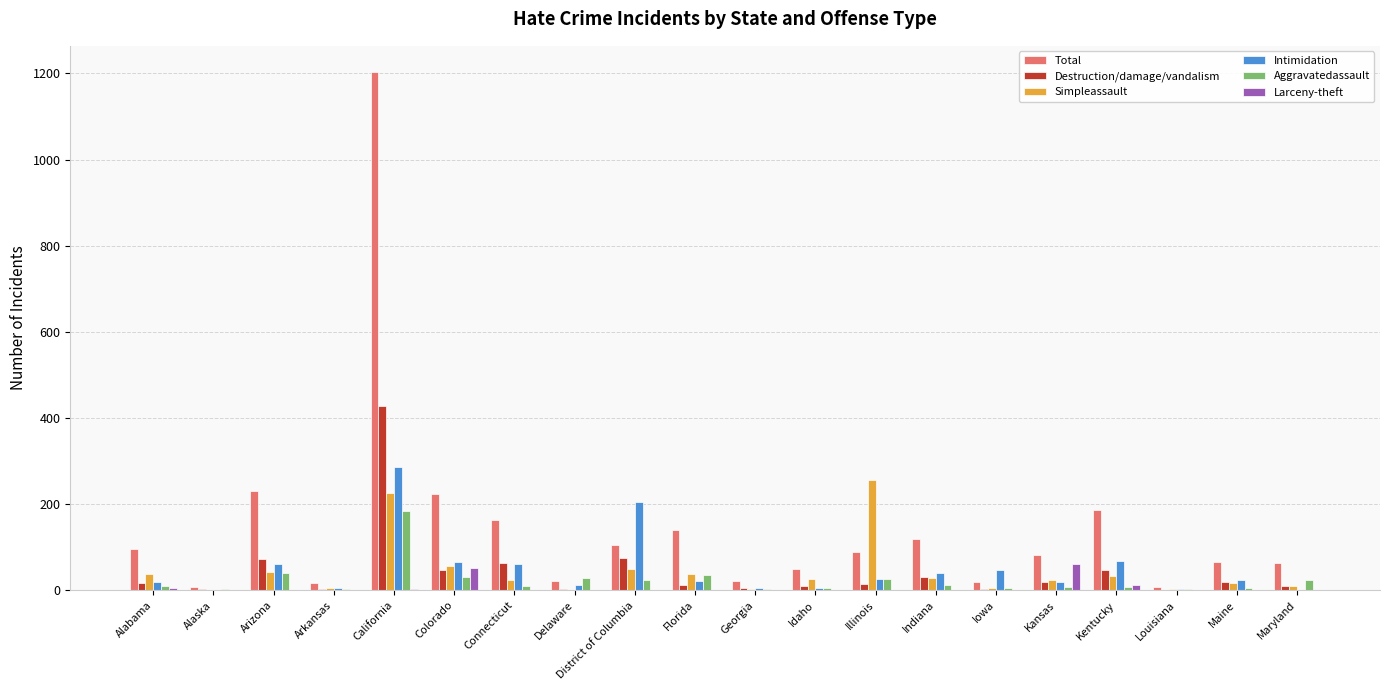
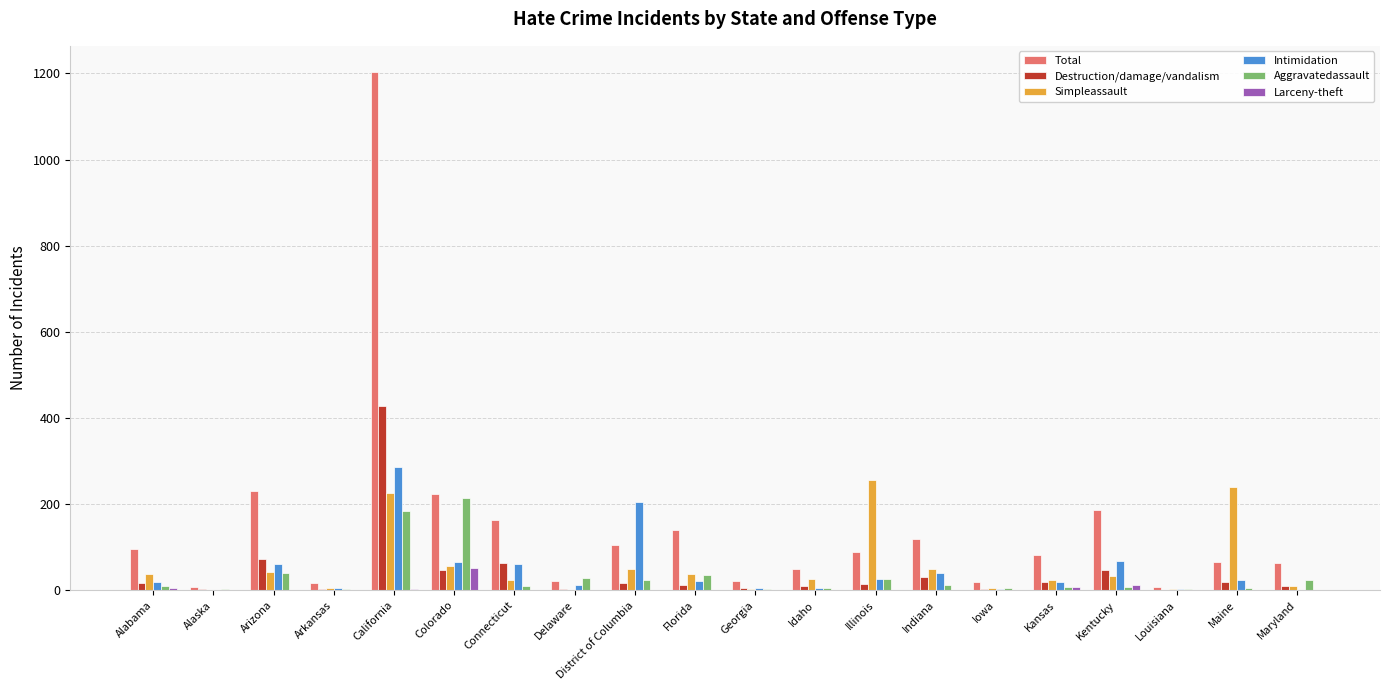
  {
    "Total": {
      "Alabama": 100,
      "Alaska": 10,
      "Arizona": 230,
      "Arkansas": 20,
      "California": 1200,
      "Colorado": 220,
      "Connecticut": 160,
      "Delaware": 20,
      "District of Columbia": 110,
      "Florida": 140,
      "Georgia": 20,
      "Idaho": 50,
      "Illinois": 90,
      "Indiana": 120,
      "Iowa": 20,
      "Kansas": 80,
      "Kentucky": 190,
      "Louisiana": 10,
      "Maine": 70,
      "Maryland": 60
    },
    "Destruction/damage/vandalism": {
      "Alabama": 20,
      "Arizona": 70,
      "California": 430,
      "Colorado": 50,
      "Connecticut": 60,
-     "District of Columbia": 70,
+     "District of Columbia": 20,
      "Florida": 10,
      "Georgia": 10,
      "Idaho": 10,
      "Illinois": 20,
      "Indiana": 30,
      "Kansas": 20,
      "Kentucky": 50,
      "Maine": 20,
      "Maryland": 10
    },
    "Simpleassault": {
      "Alabama": 40,
      "Arizona": 40,
      "California": 230,
      "Colorado": 60,
      "Connecticut": 30,
      "District of Columbia": 50,
      "Florida": 40,
      "Idaho": 30,
      "Illinois": 260,
-     "Indiana": 30,
+     "Indiana": 50,
      "Iowa": 10,
      "Kansas": 20,
      "Kentucky": 30,
-     "Maine": 20,
+     "Maine": 240,
      "Maryland": 10
    },
    "Intimidation": {
      "Alabama": 20,
      "Alaska": 0,
      "Arizona": 60,
      "Arkansas": 10,
      "California": 290,
      "Colorado": 70,
      "Connecticut": 60,
      "Delaware": 10,
      "District of Columbia": 210,
      "Florida": 20,
      "Georgia": 10,
      "Illinois": 30,
      "Indiana": 40,
-     "Iowa": 50,
+     "Iowa": 0,
      "Kansas": 20,
      "Kentucky": 70,
      "Maine": 20
    },
    "Aggravatedassault": {
      "Alabama": 10,
      "Arizona": 40,
      "California": 190,
-     "Colorado": 30,
+     "Colorado": 220,
      "Connecticut": 10,
      "Delaware": 30,
      "District of Columbia": 20,
      "Florida": 40,
      "Illinois": 30,
      "Indiana": 10,
      "Iowa": 10,
      "Kansas": 10,
      "Kentucky": 10,
      "Maryland": 20
    },
    "Larceny-theft": {
      "Alabama": 10,
      "Alaska": 0,
      "Arkansas": 0,
      "Colorado": 50,
      "Delaware": 0,
      "District of Columbia": 0,
      "Illinois": 0,
      "Indiana": 0,
      "Iowa": 0,
-     "Kansas": 60,
+     "Kansas": 10,
      "Kentucky": 10,
      "Louisiana": 0,
      "Maine": 0,
      "Maryland": 0
    }
  }
